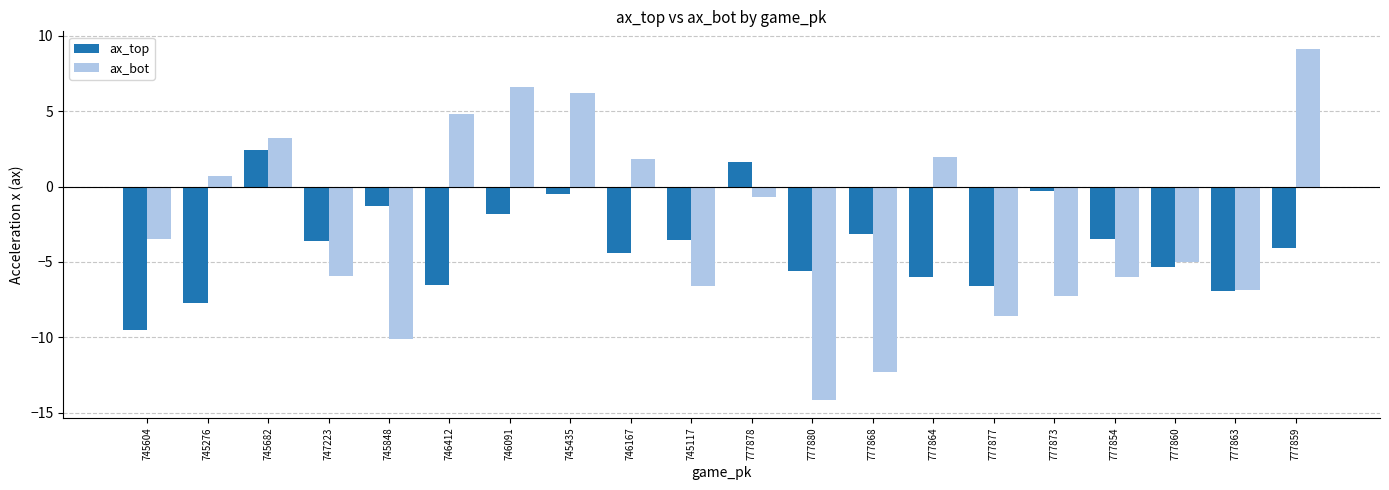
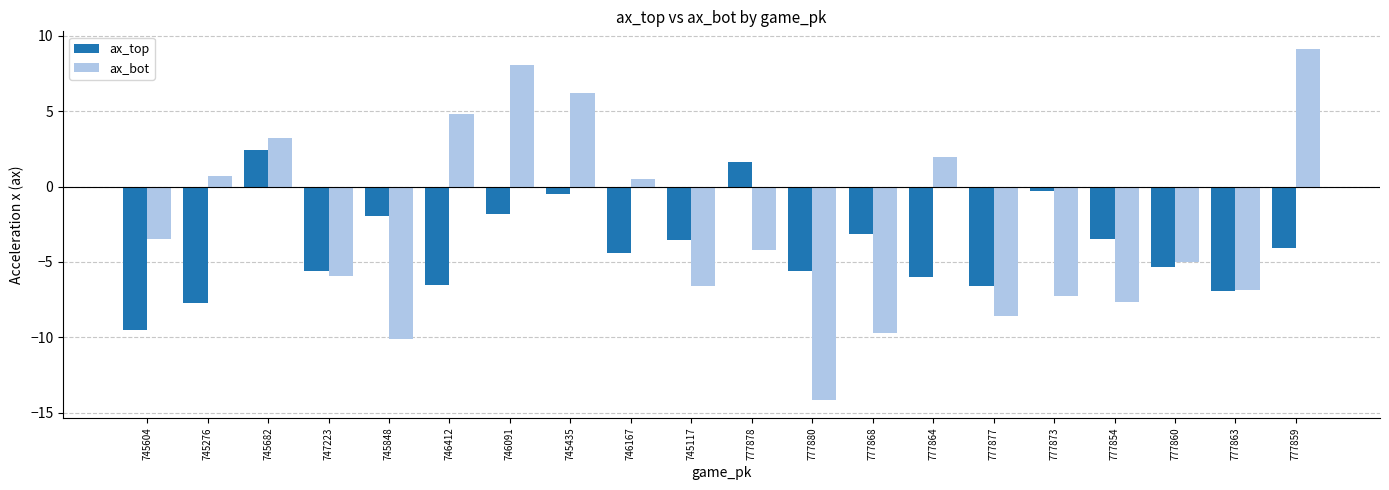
  {
    "ax_top": {
      "745604": -9.5,
      "745276": -7.8,
      "745682": 2.4,
-     "747223": -3.6,
-     "745848": -1.3,
+     "747223": -5.6,
+     "745848": -1.9,
      "746412": -6.5,
      "746091": -1.8,
      "745435": -0.5,
      "746167": -4.4,
      "745117": -3.6,
      "777878": 1.6,
      "777880": -5.6,
      "777868": -3.1,
      "777864": -6.0,
      "777877": -6.6,
      "777873": -0.3,
      "777854": -3.5,
      "777860": -5.3,
      "777863": -6.9,
      "777859": -4.1
    },
    "ax_bot": {
      "745604": -3.5,
      "745276": 0.7,
      "745682": 3.2,
      "747223": -5.9,
      "745848": -10.1,
      "746412": 4.8,
-     "746091": 6.6,
+     "746091": 8.1,
      "745435": 6.2,
-     "746167": 1.8,
+     "746167": 0.5,
      "745117": -6.6,
-     "777878": -0.7,
+     "777878": -4.2,
      "777880": -14.2,
-     "777868": -12.3,
+     "777868": -9.7,
      "777864": 2.0,
      "777877": -8.6,
      "777873": -7.2,
-     "777854": -6.0,
+     "777854": -7.6,
      "777860": -5.0,
      "777863": -6.9,
      "777859": 9.1
    }
  }
